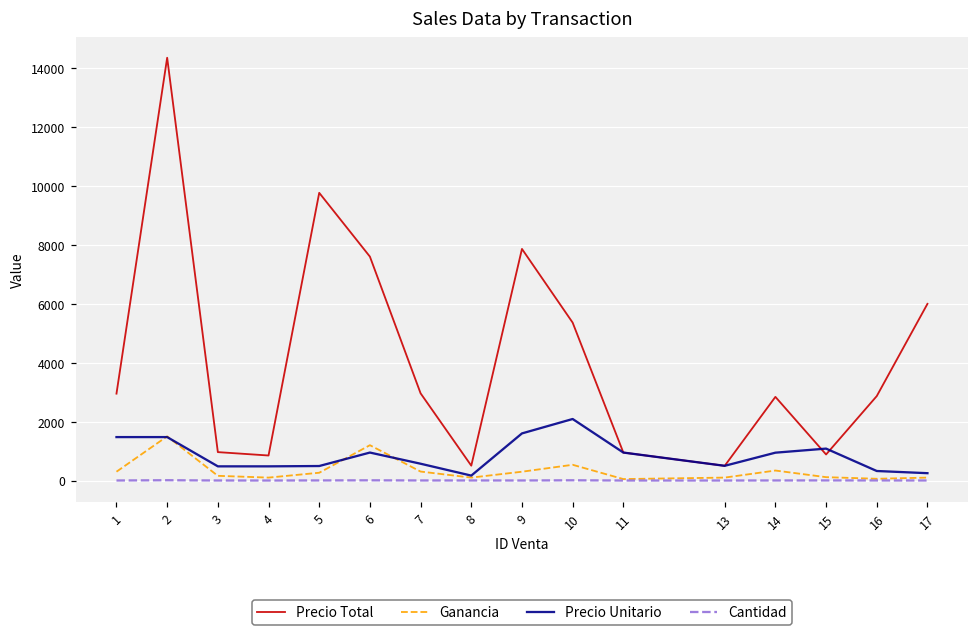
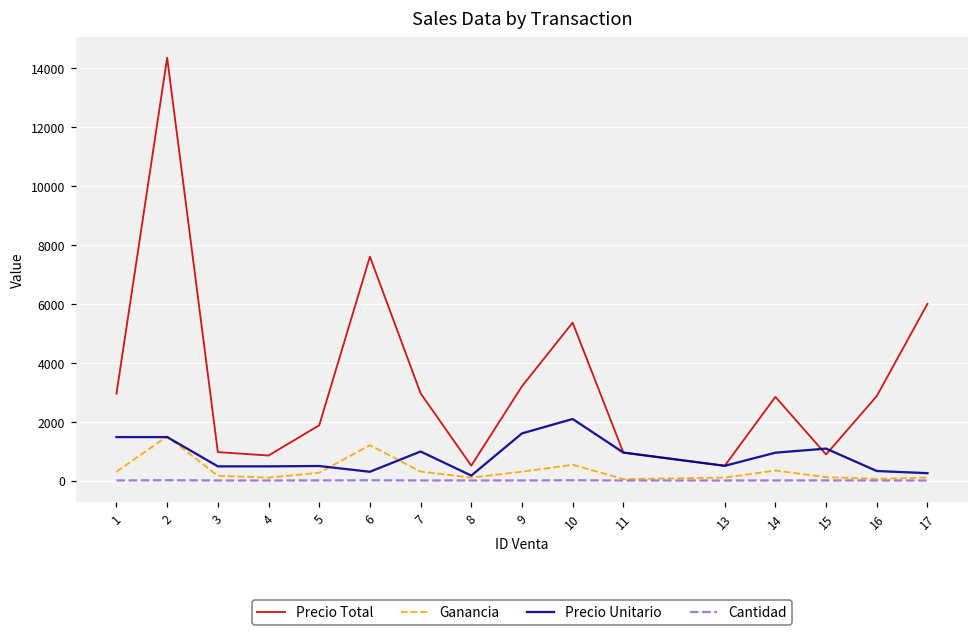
  {
    "Precio Total": {
      "1": 3000,
      "2": 14400,
      "3": 1000,
      "4": 900,
-     "5": 9800,
+     "5": 1900,
      "6": 7600,
      "7": 3000,
      "8": 500,
-     "9": 7900,
+     "9": 3200,
      "10": 5400,
      "14": 2800,
      "15": 900,
      "16": 2900,
      "17": 6000
    },
    "Ganancia": {
      "1": 300,
      "3": 200,
      "4": 100,
      "5": 300,
      "6": 1200,
      "7": 300,
      "9": 300,
      "10": 500,
      "13": 100,
      "14": 300,
      "15": 100,
      "17": 100
    },
    "Precio Unitario": {
      "1": 1500,
      "3": 500,
      "4": 500,
      "5": 500,
-     "6": 1000,
-     "7": 600,
+     "6": 300,
+     "7": 1000,
      "9": 1600,
      "10": 2100,
      "14": 900,
      "15": 1100,
      "16": 300,
      "17": 300
    },
    "Cantidad": {
      "1": 0,
      "2": 0,
      "3": 0,
      "4": 0,
      "5": 0,
      "6": 0,
      "7": 0,
      "8": 0,
      "9": 0,
      "10": 0,
      "13": 0,
      "14": 0,
      "15": 0,
      "17": 0
    }
  }
